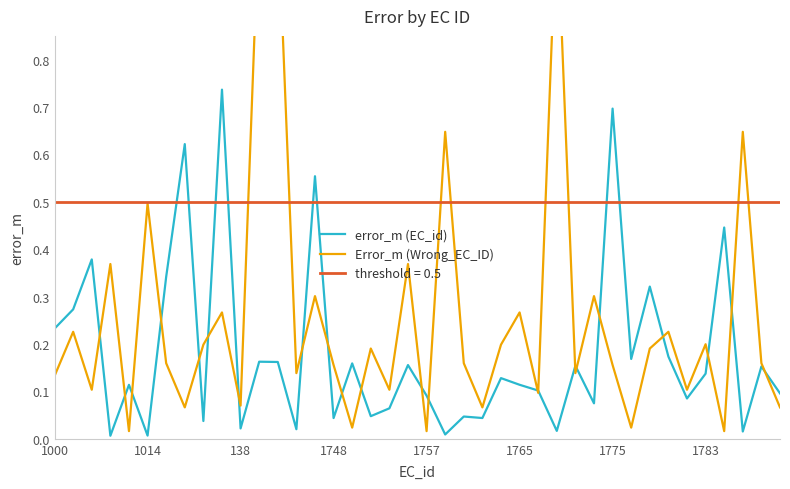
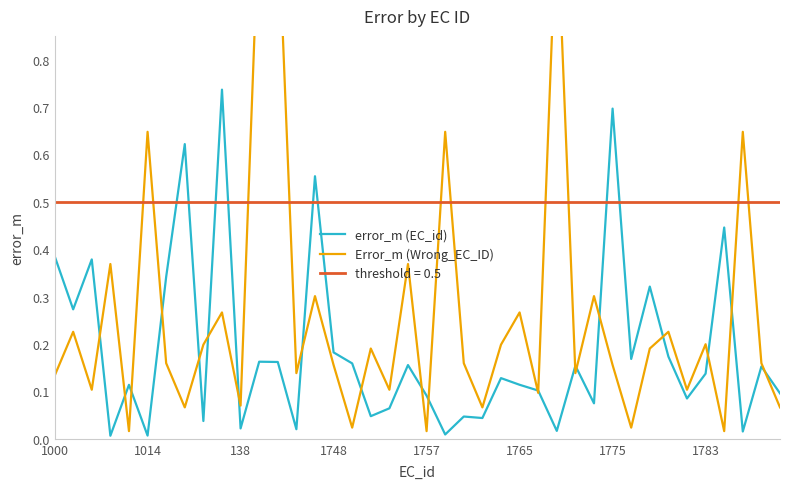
  {
    "error_m (EC_id)": {
-     "1000": 0.23,
+     "1000": 0.39,
      "1014": 0.01,
      "138": 0.02,
-     "1748": 0.04,
+     "1748": 0.18,
      "1757": 0.09,
      "1765": 0.11,
      "1775": 0.70,
      "1783": 0.14
    },
    "Error_m (Wrong_EC_ID)": {
      "1000": 0.13,
-     "1014": 0.50,
+     "1014": 0.65,
      "138": 0.07,
      "1748": 0.16,
      "1757": 0.02,
      "1765": 0.27,
      "1775": 0.16,
      "1783": 0.20
    }
  }
